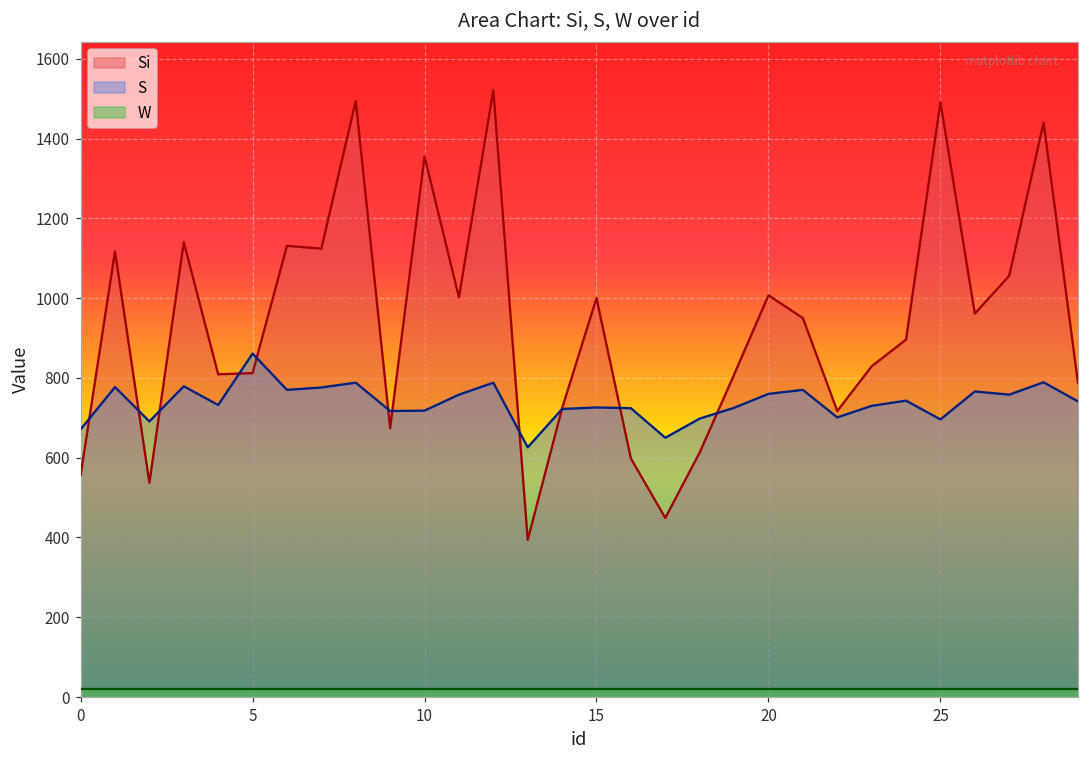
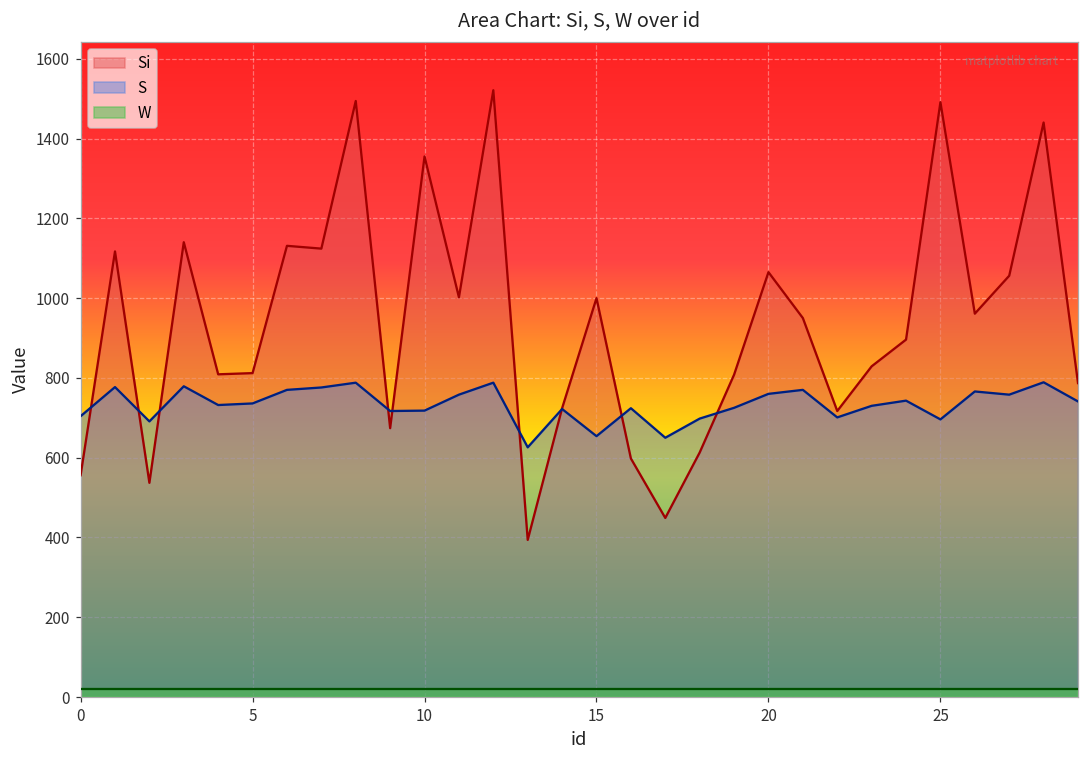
  {
    "Si": {
      "0": 560,
      "5": 810,
      "10": 1360,
      "15": 1000,
-     "20": 1010,
+     "20": 1070,
      "25": 1490
    },
    "S": {
-     "0": 670,
-     "5": 860,
+     "0": 700,
+     "5": 740,
      "10": 720,
-     "15": 730,
+     "15": 650,
      "20": 760,
      "25": 700
    },
    "W": {
      "0": 20,
      "5": 20,
      "10": 20,
      "15": 20,
      "20": 20,
      "25": 20
    }
  }
